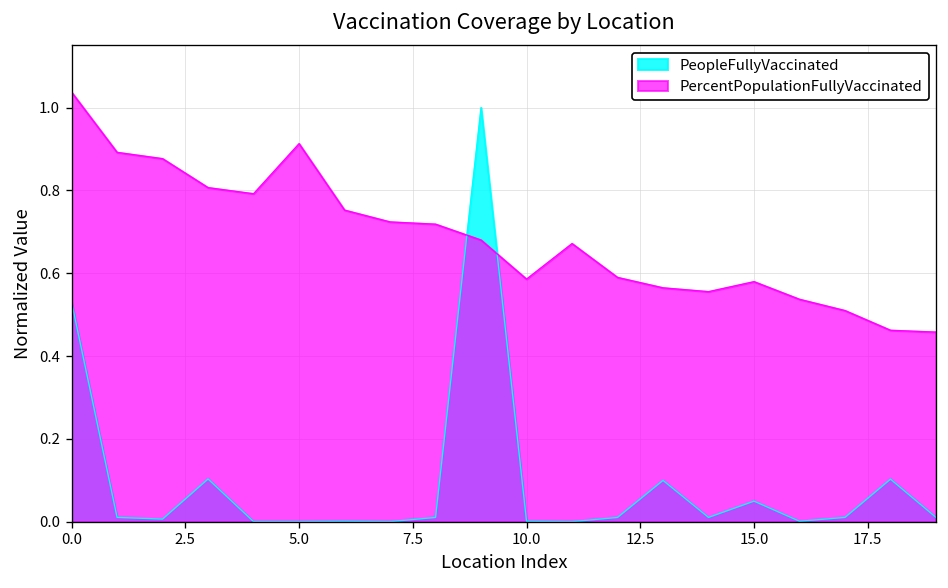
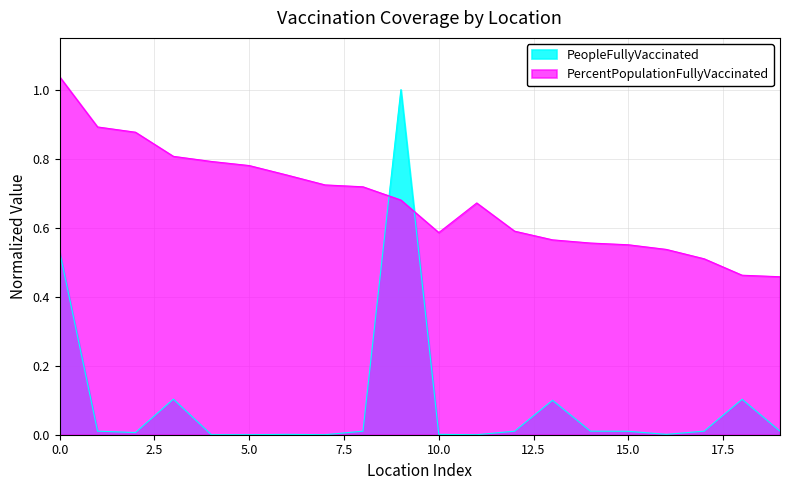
  {
    "PeopleFullyVaccinated": {
      "0.0": 0.53,
      "5.0": 0.00,
      "10.0": 0.00,
-     "15.0": 0.05
+     "15.0": 0.01
    },
    "PercentPopulationFullyVaccinated": {
      "0.0": 1.04,
-     "5.0": 0.91,
+     "5.0": 0.78,
      "10.0": 0.59,
-     "15.0": 0.58
+     "15.0": 0.55
    }
  }
